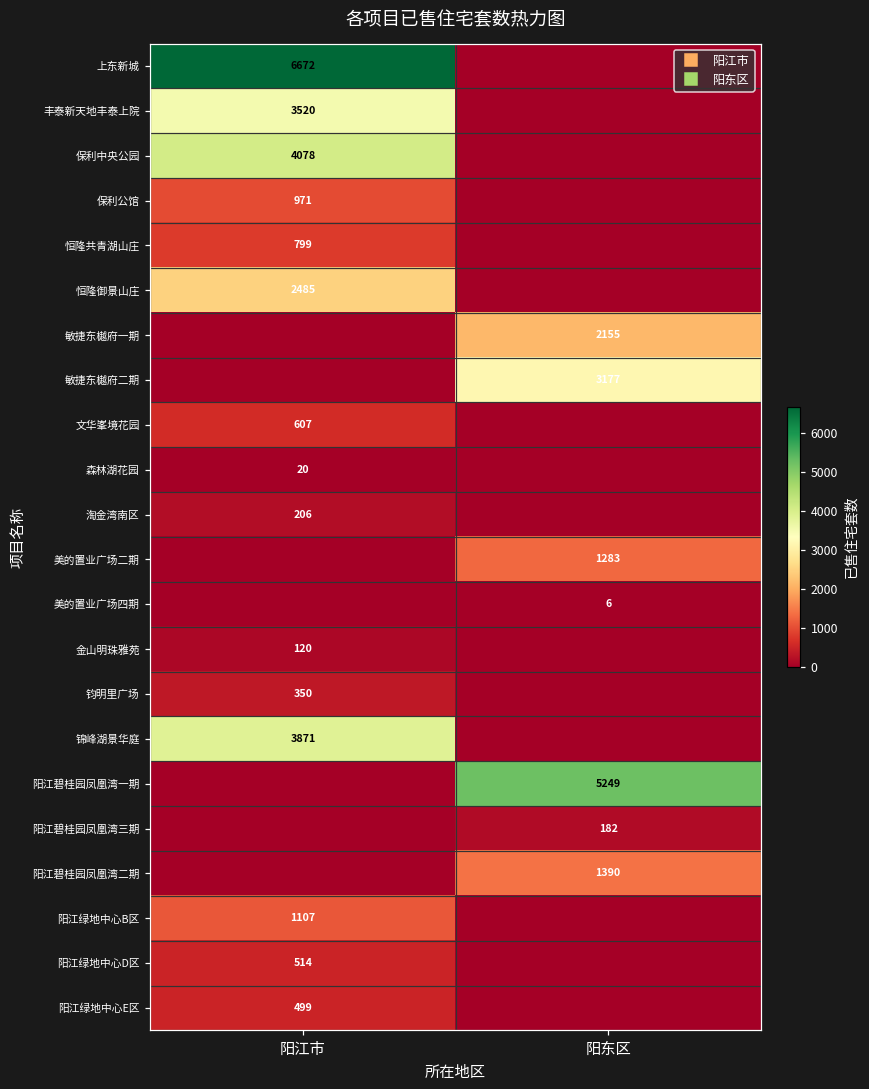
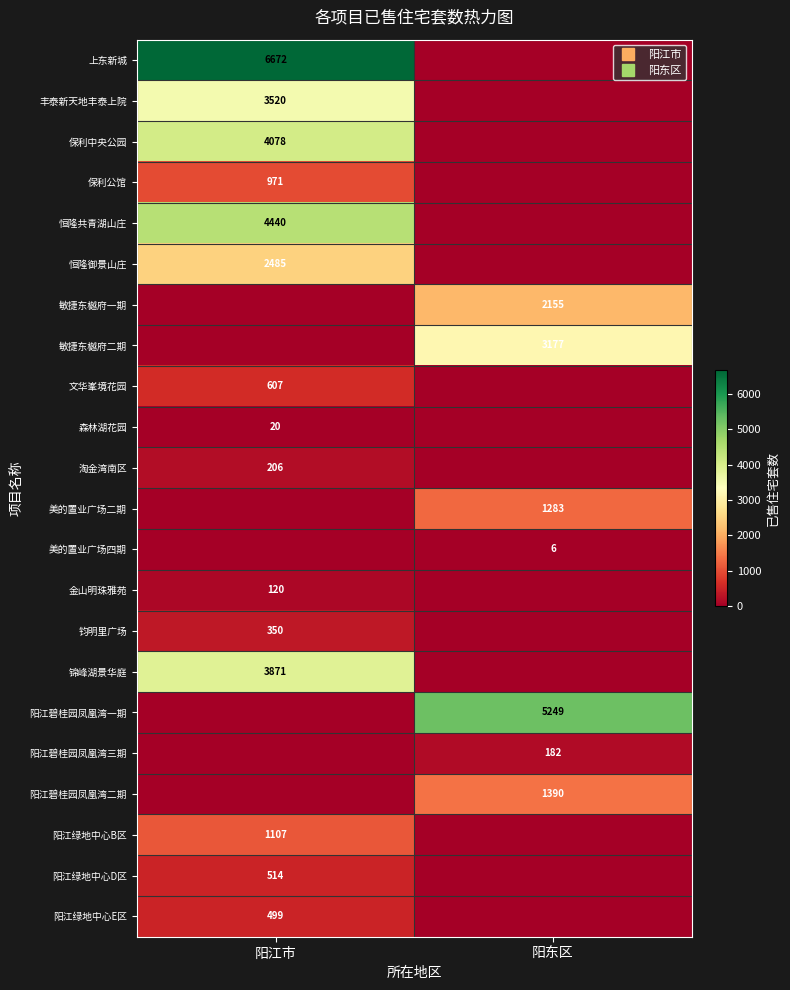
  {
    "上东新城": {
      "阳江市": 6672
    },
    "丰泰新天地丰泰上院": {
      "阳江市": 3520
    },
    "保利中央公园": {
      "阳江市": 4078
    },
    "保利公馆": {
      "阳江市": 971
    },
    "恒隆共青湖山庄": {
-     "阳江市": 799
+     "阳江市": 4440
    },
    "恒隆御景山庄": {
      "阳江市": 2485
    },
    "敏捷东樾府一期": {
      "阳东区": 2155
    },
    "敏捷东樾府二期": {
      "阳东区": 3177
    },
    "文华峯境花园": {
      "阳江市": 607
    },
    "森林湖花园": {
      "阳江市": 20
    },
    "淘金湾南区": {
      "阳江市": 206
    },
    "美的置业广场二期": {
      "阳东区": 1283
    },
    "美的置业广场四期": {
      "阳东区": 6
    },
    "金山明珠雅苑": {
      "阳江市": 120
    },
    "钧明里广场": {
      "阳江市": 350
    },
    "锦峰湖景华庭": {
      "阳江市": 3871
    },
    "阳江碧桂园凤凰湾一期": {
      "阳东区": 5249
    },
    "阳江碧桂园凤凰湾三期": {
      "阳东区": 182
    },
    "阳江碧桂园凤凰湾二期": {
      "阳东区": 1390
    },
    "阳江绿地中心B区": {
      "阳江市": 1107
    },
    "阳江绿地中心D区": {
      "阳江市": 514
    },
    "阳江绿地中心E区": {
      "阳江市": 499
    }
  }
